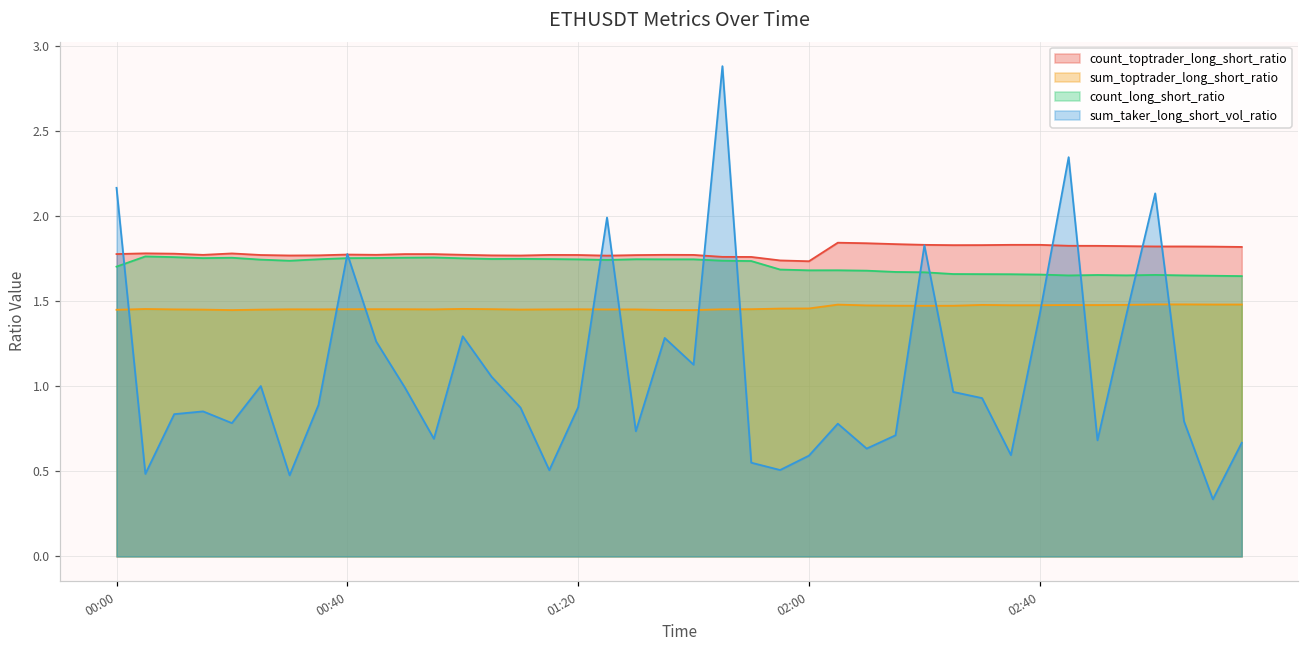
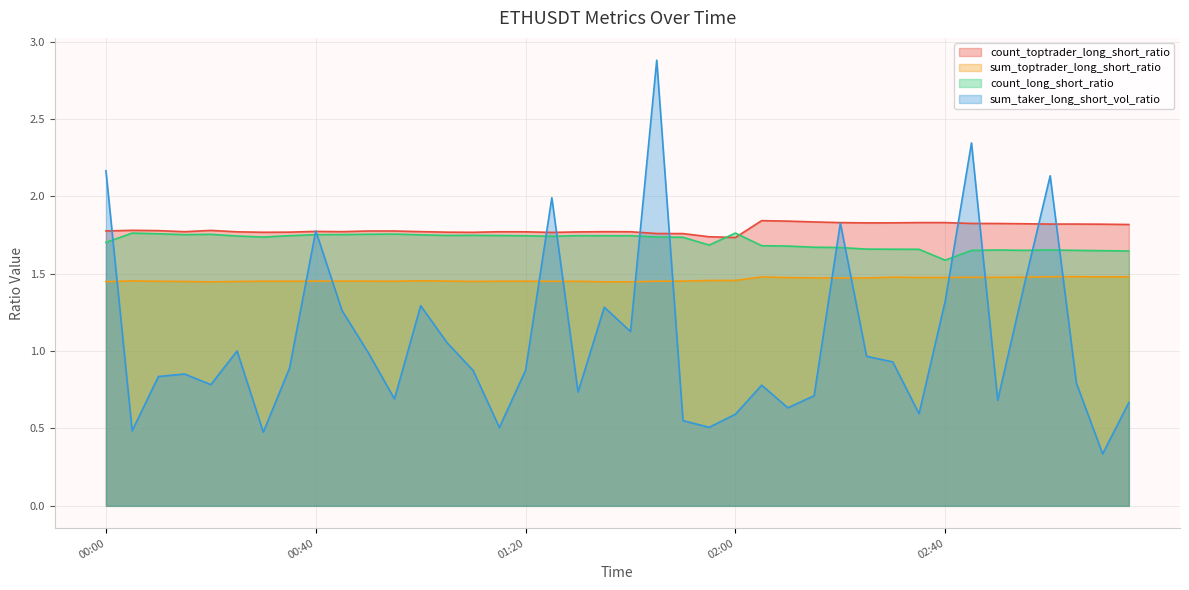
  {
    "count_long_short_ratio": {
      "00:00": 1.70,
      "00:40": 1.75,
      "01:20": 1.75,
-     "02:00": 1.68,
-     "02:40": 1.66
+     "02:00": 1.76,
+     "02:40": 1.59
    },
    "sum_taker_long_short_vol_ratio": {
      "00:00": 2.17,
      "01:20": 0.88,
      "02:00": 0.59,
-     "02:40": 1.42
+     "02:40": 1.32
    }
  }
